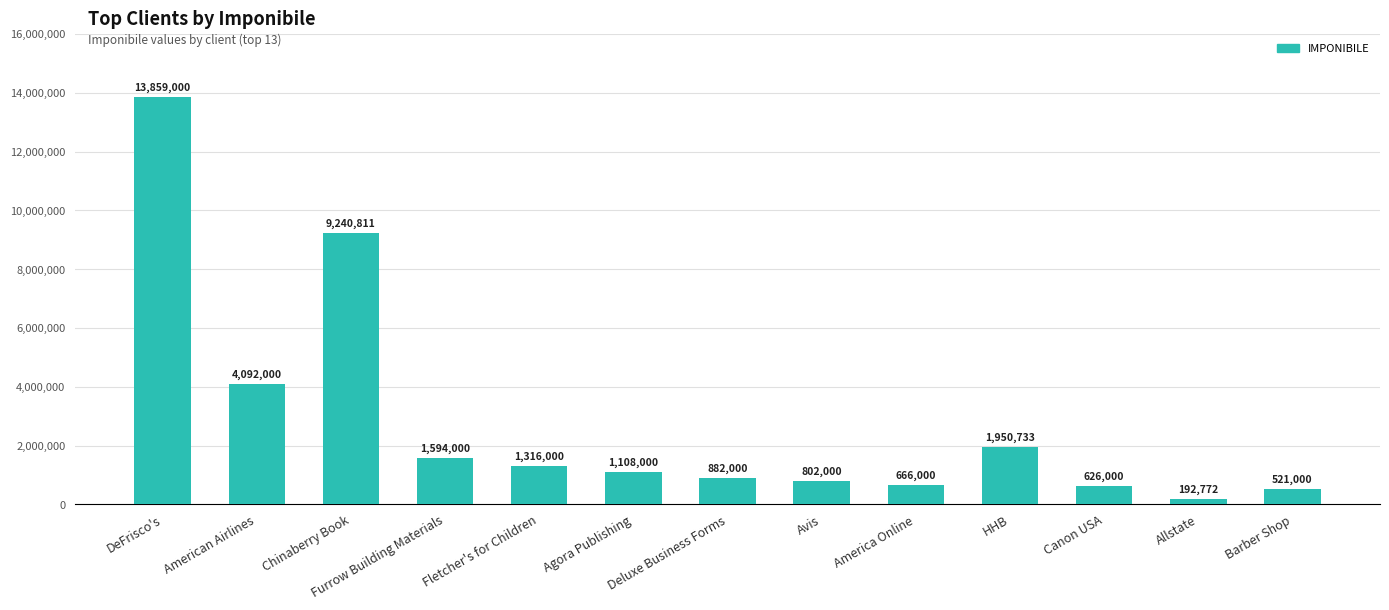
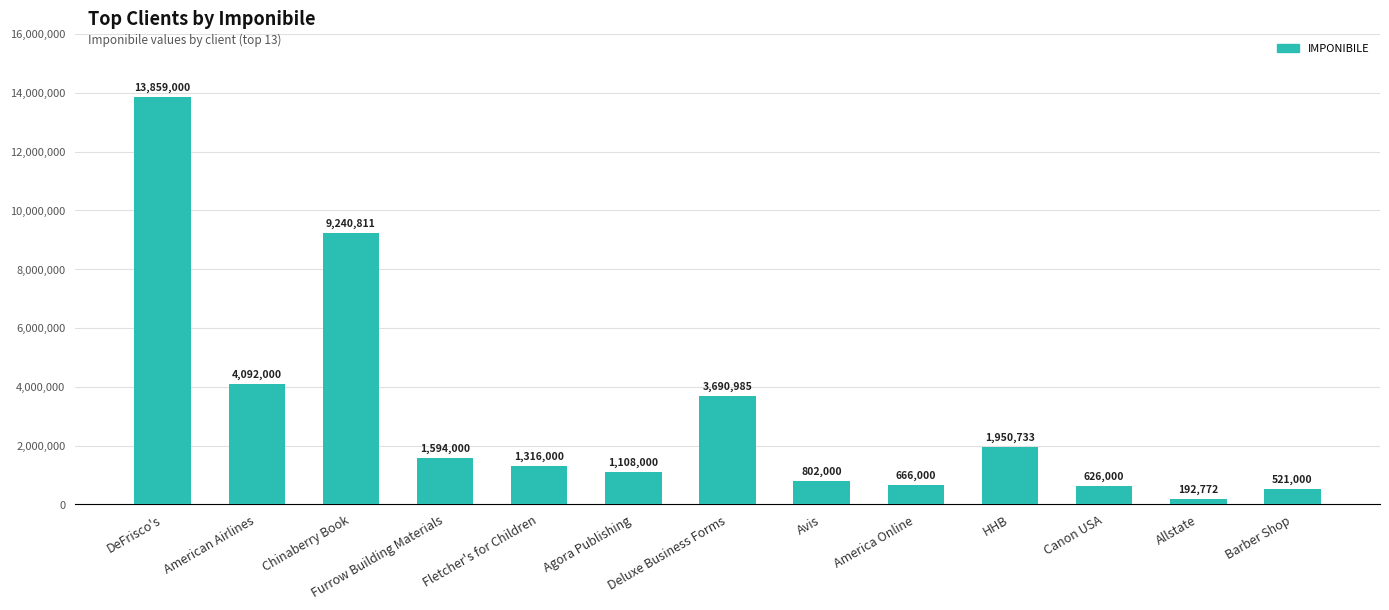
  {
    "DeFrisco's": "13,859,000",
    "American Airlines": "4,092,000",
    "Chinaberry Book": "9,240,811",
    "Furrow Building Materials": "1,594,000",
    "Fletcher's for Children": "1,316,000",
    "Agora Publishing": "1,108,000",
-   "Deluxe Business Forms": "882,000",
+   "Deluxe Business Forms": "3,690,985",
    "Avis": "802,000",
    "America Online": "666,000",
    "HHB": "1,950,733",
    "Canon USA": "626,000",
    "Allstate": "192,772",
    "Barber Shop": "521,000"
  }
